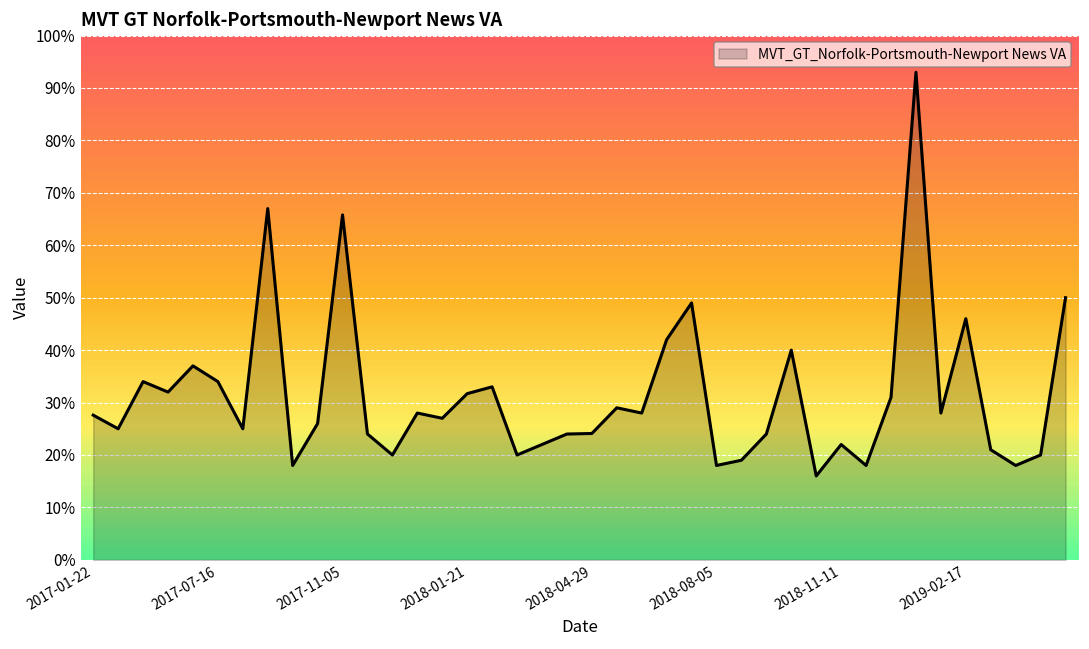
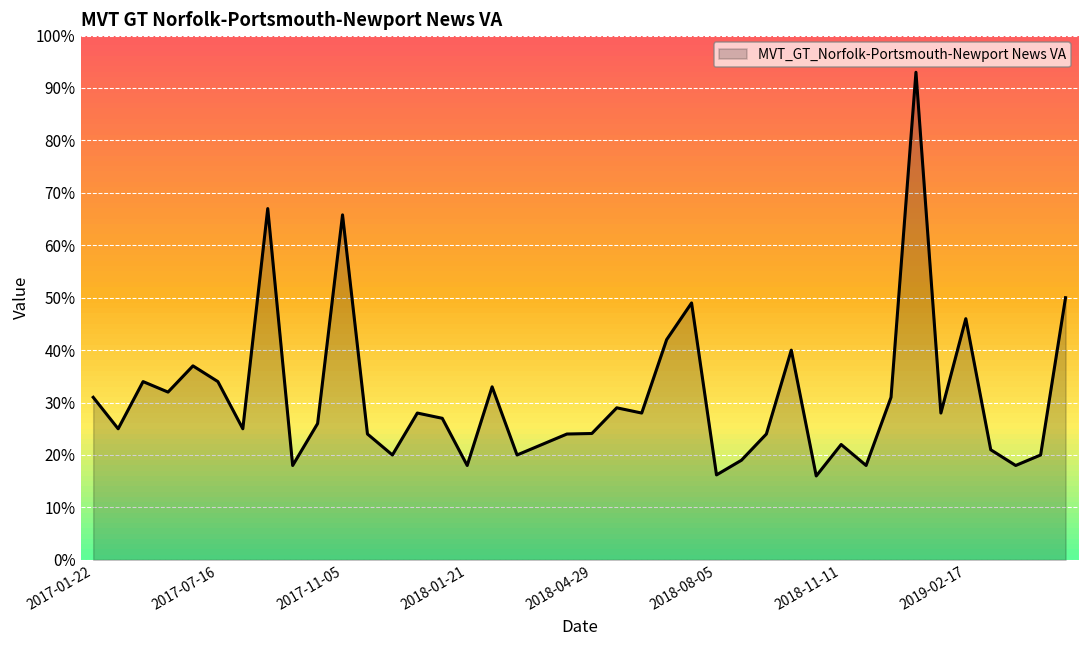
  {
-   "2017-01-22": "28%",
+   "2017-01-22": "31%",
    "2017-07-16": "34%",
    "2017-11-05": "66%",
-   "2018-01-21": "32%",
+   "2018-01-21": "18%",
    "2018-04-29": "24%",
-   "2018-08-05": "18%",
+   "2018-08-05": "16%",
    "2018-11-11": "22%",
    "2019-02-17": "46%"
  }
